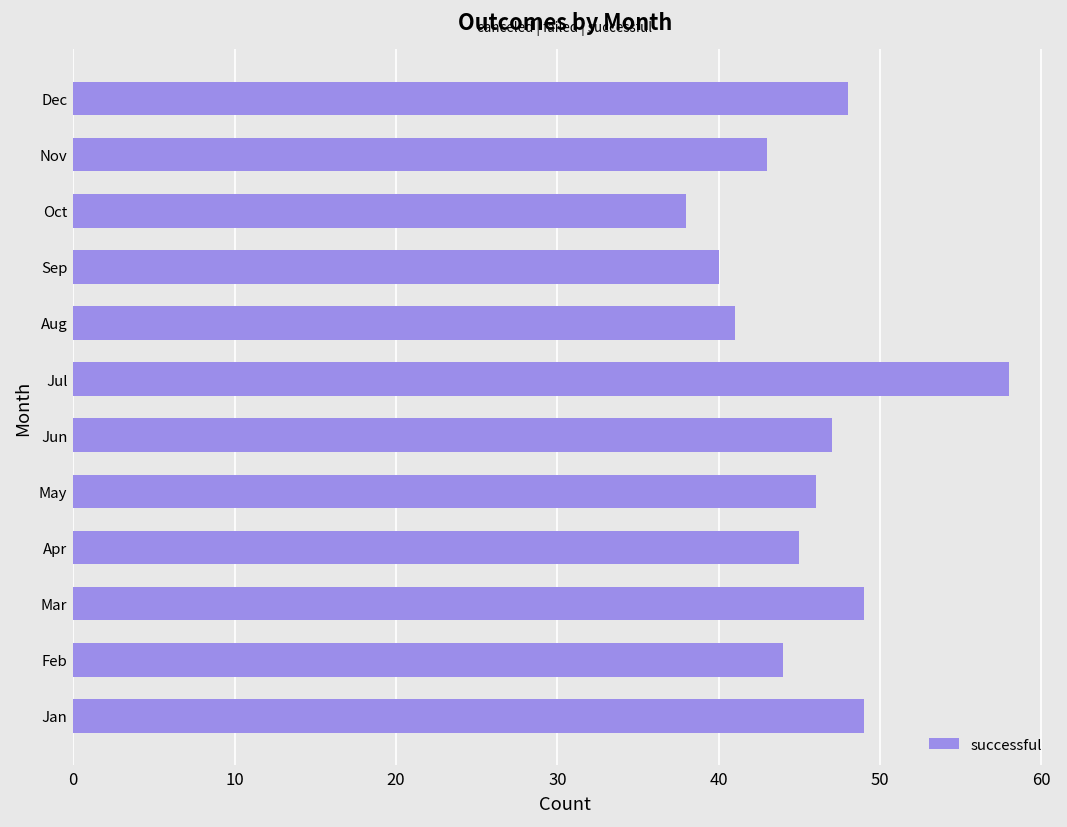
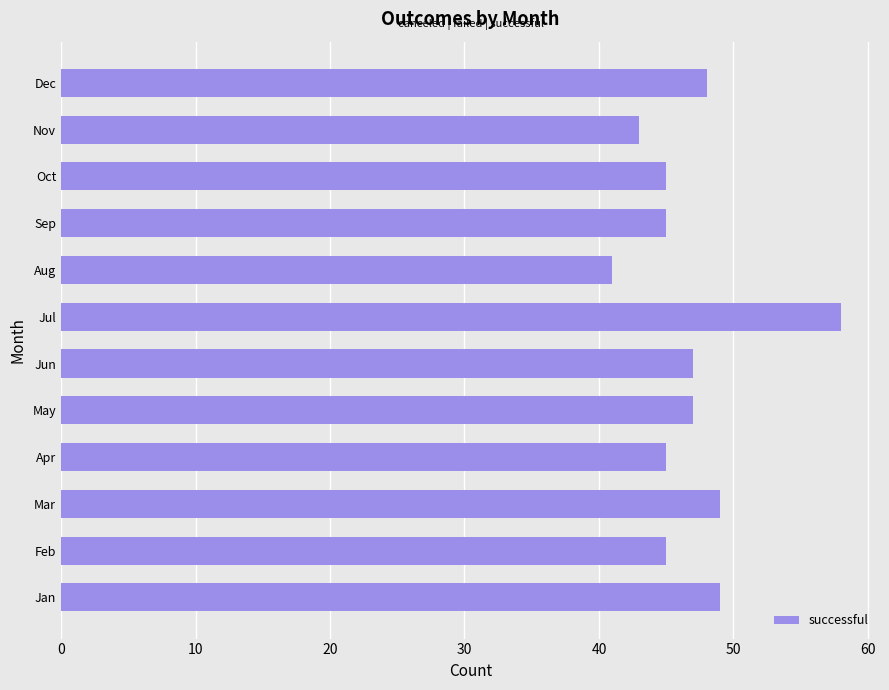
  {
    "Dec": 48,
    "Nov": 43,
-   "Oct": 38,
-   "Sep": 40,
+   "Oct": 45,
+   "Sep": 45,
    "Aug": 41,
    "Jul": 58,
    "Jun": 47,
-   "May": 46,
+   "May": 47,
    "Apr": 45,
    "Mar": 49,
-   "Feb": 44,
+   "Feb": 45,
    "Jan": 49
  }
